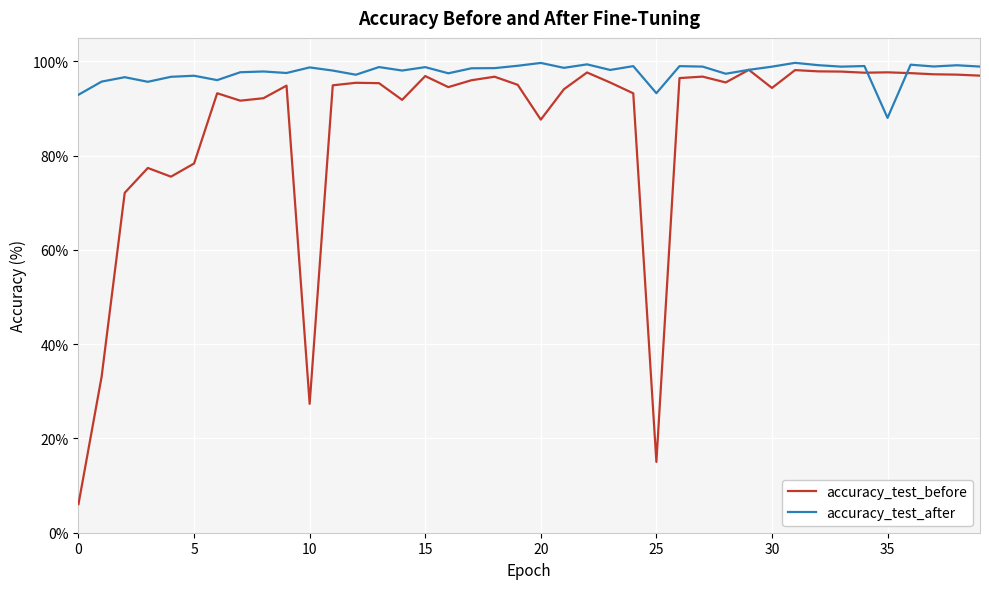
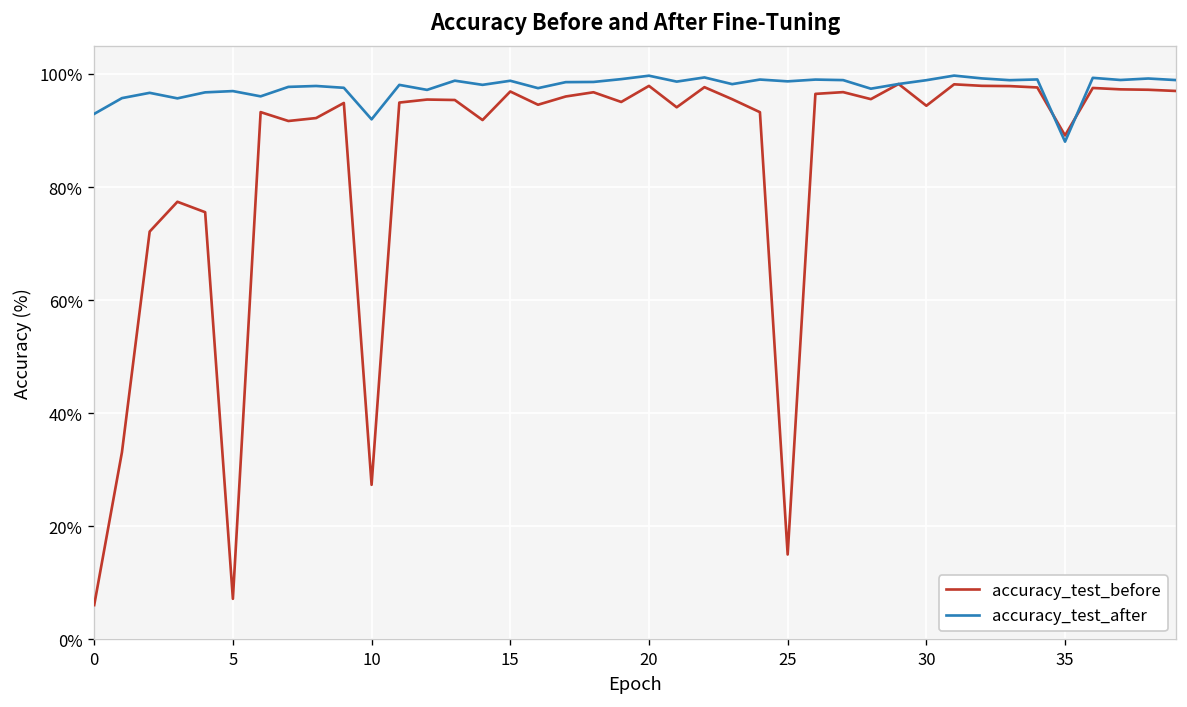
  {
    "accuracy_test_before": {
      "0": "6%",
-     "5": "78%",
+     "5": "7%",
      "10": "27%",
      "15": "97%",
-     "20": "88%",
+     "20": "98%",
      "25": "15%",
      "30": "94%",
-     "35": "98%"
+     "35": "89%"
    },
    "accuracy_test_after": {
      "0": "93%",
      "5": "97%",
-     "10": "99%",
+     "10": "92%",
      "15": "99%",
      "20": "100%",
-     "25": "93%",
+     "25": "99%",
      "30": "99%",
      "35": "88%"
    }
  }
